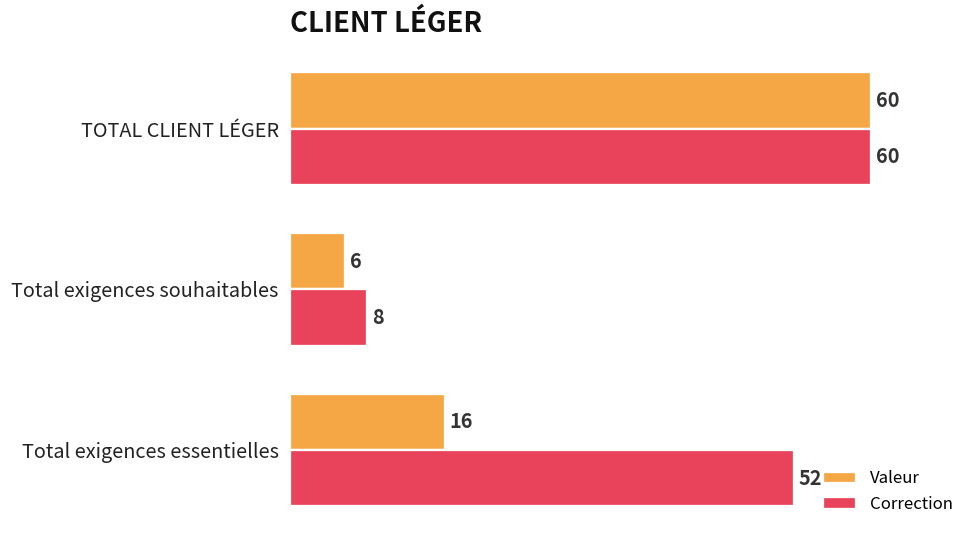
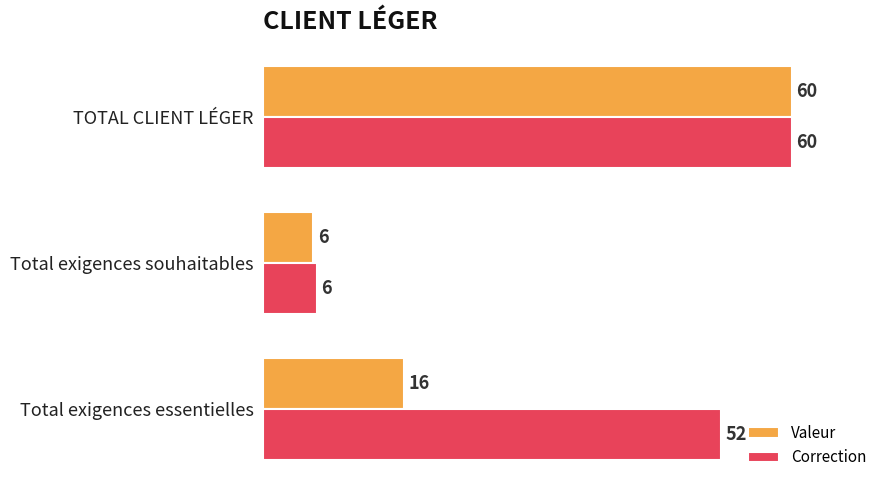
  {
    "Valeur": {
      "TOTAL CLIENT LÉGER": 60,
      "Total exigences souhaitables": 6,
      "Total exigences essentielles": 16
    },
    "Correction": {
      "TOTAL CLIENT LÉGER": 60,
-     "Total exigences souhaitables": 8,
+     "Total exigences souhaitables": 6,
      "Total exigences essentielles": 52
    }
  }
